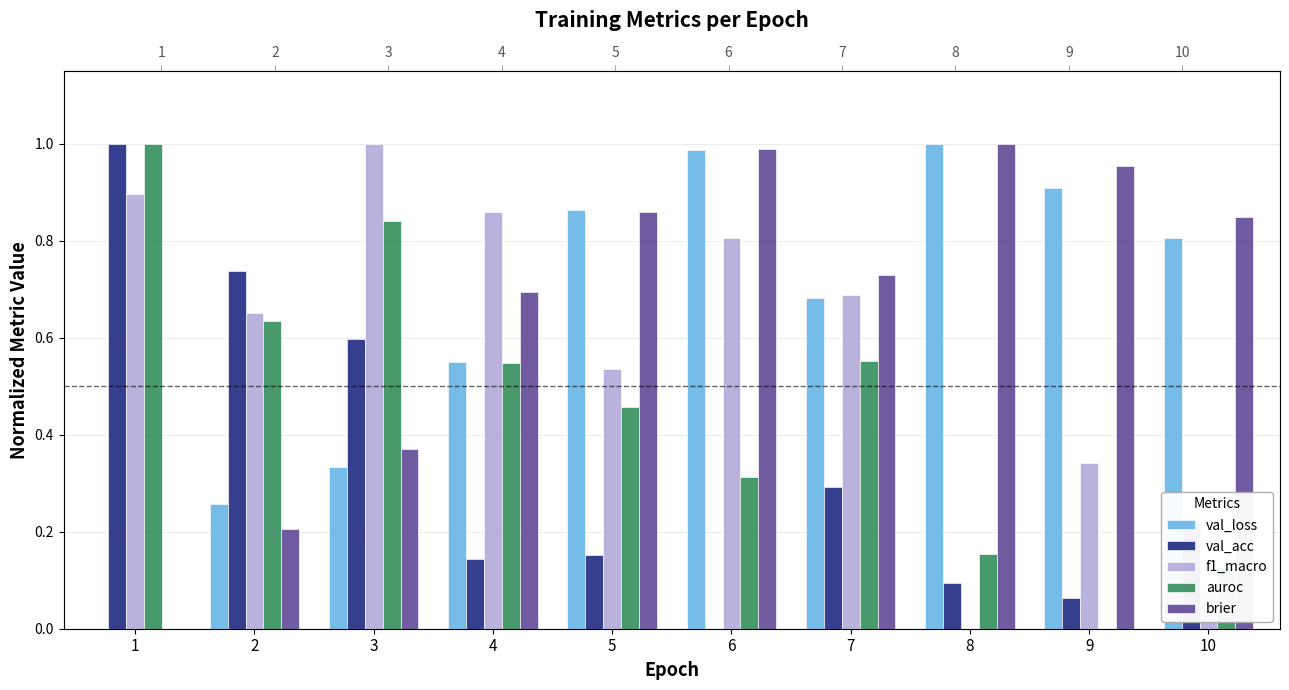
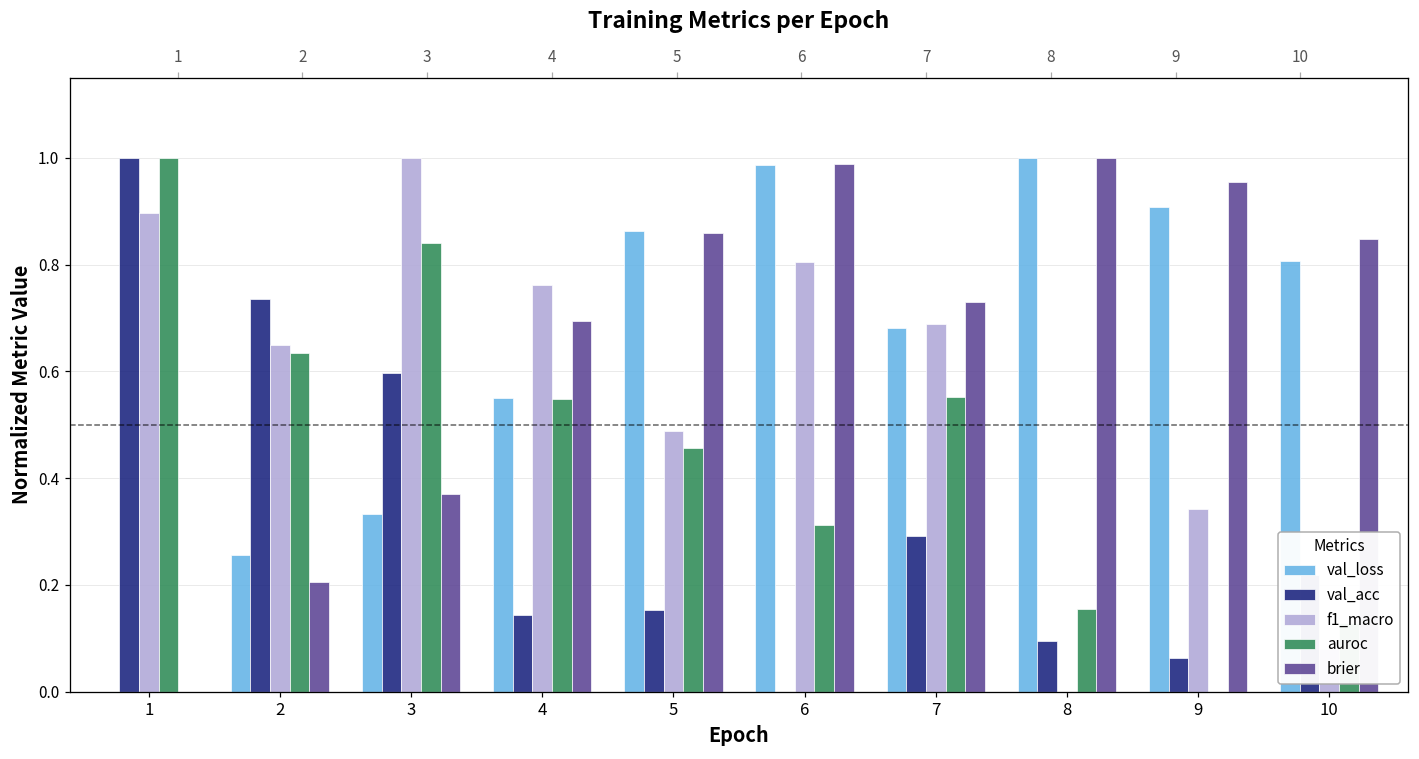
  {
    "f1_macro": {
      "1": 0.90,
      "2": 0.65,
      "3": 1.00,
-     "4": 0.86,
-     "5": 0.54,
+     "4": 0.76,
+     "5": 0.49,
      "6": 0.80,
      "7": 0.69,
      "8": 0.00,
      "9": 0.34
    }
  }
